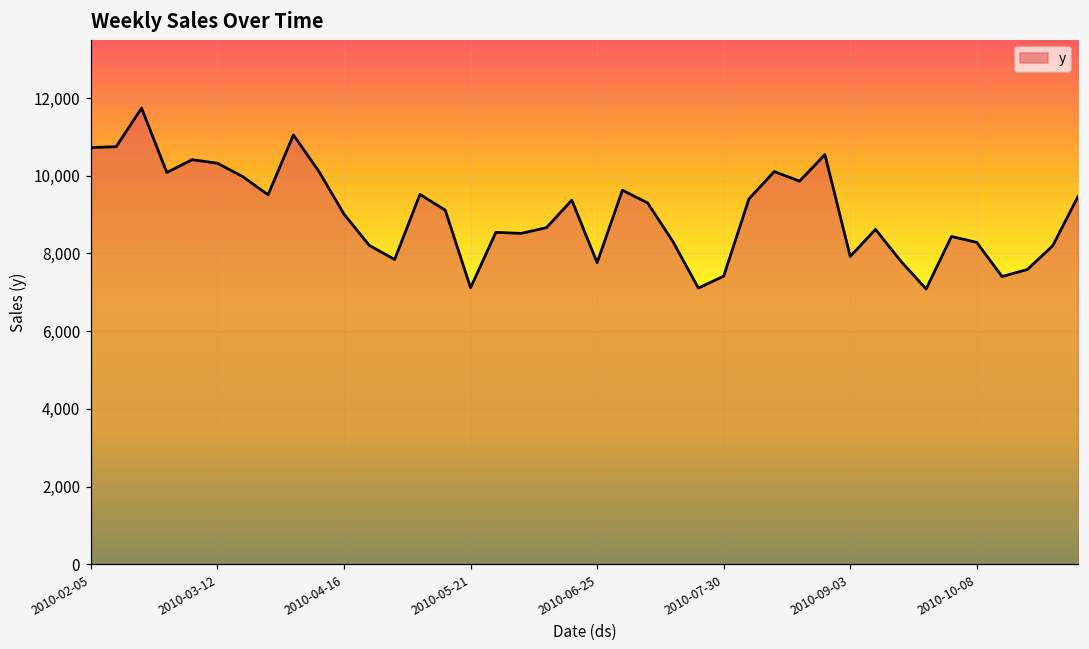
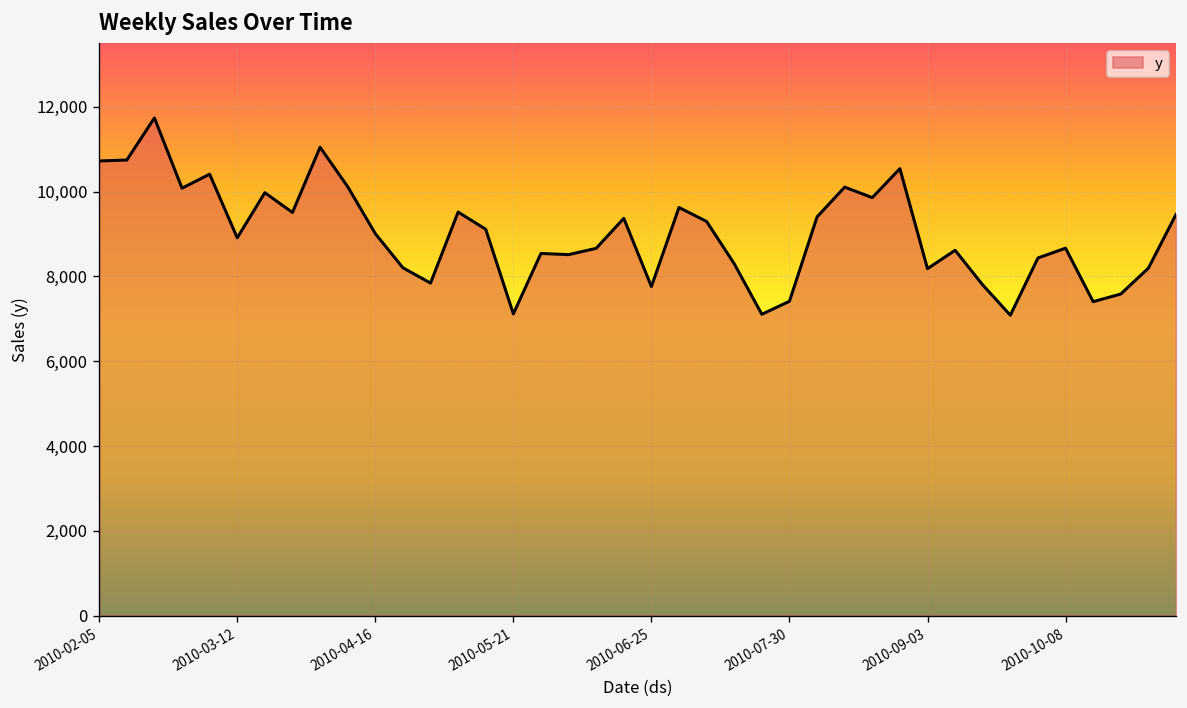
  {
    "2010-02-05": "10,700",
-   "2010-03-12": "10,300",
+   "2010-03-12": "8,900",
    "2010-04-16": "9,000",
    "2010-05-21": "7,100",
    "2010-06-25": "7,800",
    "2010-07-30": "7,400",
-   "2010-09-03": "7,900",
-   "2010-10-08": "8,300"
+   "2010-09-03": "8,200",
+   "2010-10-08": "8,700"
  }
